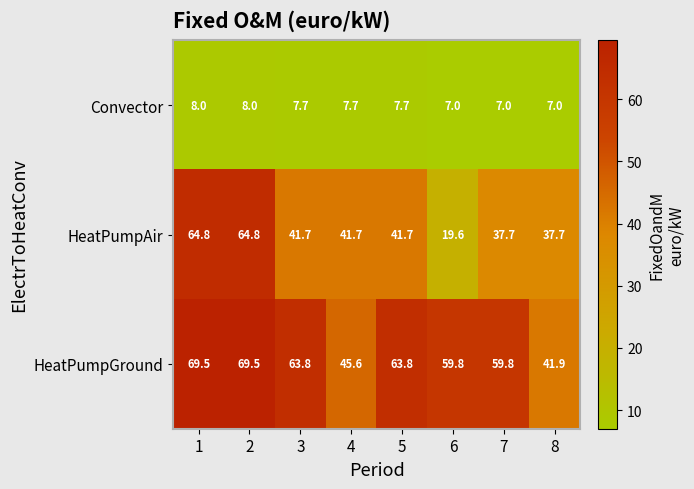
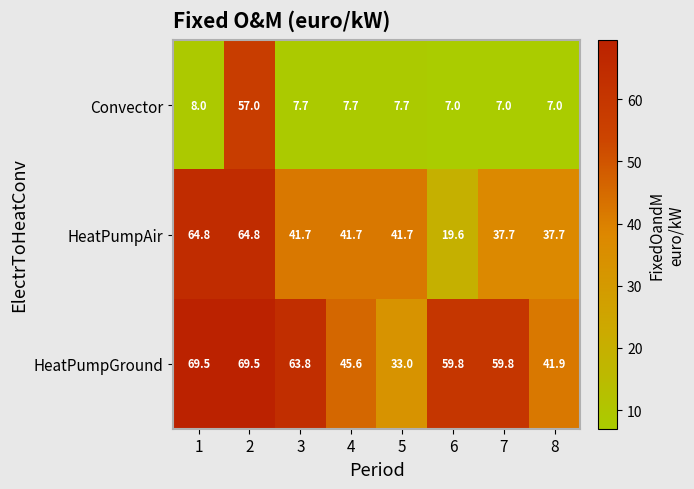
  {
    "Convector": {
      "1": 8.0,
-     "2": 8.0,
+     "2": 57.0,
      "3": 7.7,
      "4": 7.7,
      "5": 7.7,
      "6": 7.0,
      "7": 7.0,
      "8": 7.0
    },
    "HeatPumpAir": {
      "1": 64.8,
      "2": 64.8,
      "3": 41.7,
      "4": 41.7,
      "5": 41.7,
      "6": 19.6,
      "7": 37.7,
      "8": 37.7
    },
    "HeatPumpGround": {
      "1": 69.5,
      "2": 69.5,
      "3": 63.8,
      "4": 45.6,
-     "5": 63.8,
+     "5": 33.0,
      "6": 59.8,
      "7": 59.8,
      "8": 41.9
    }
  }
